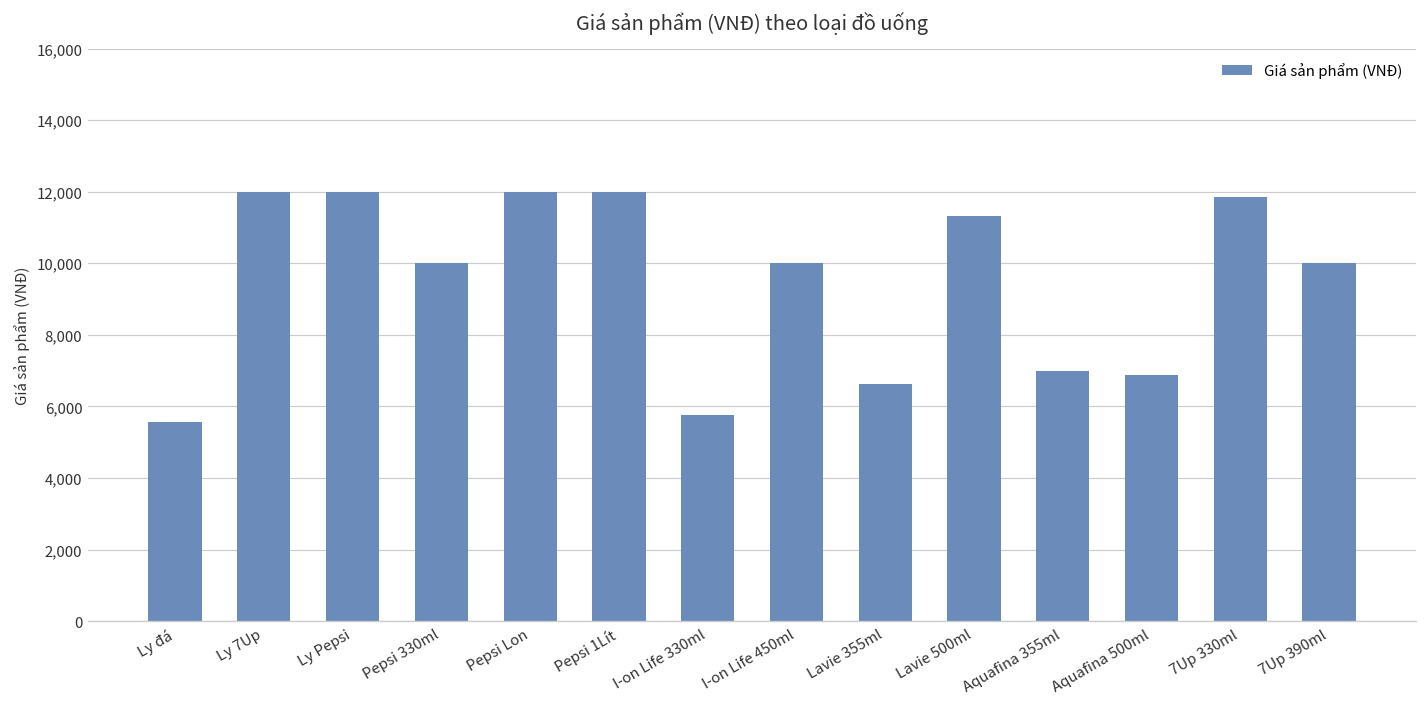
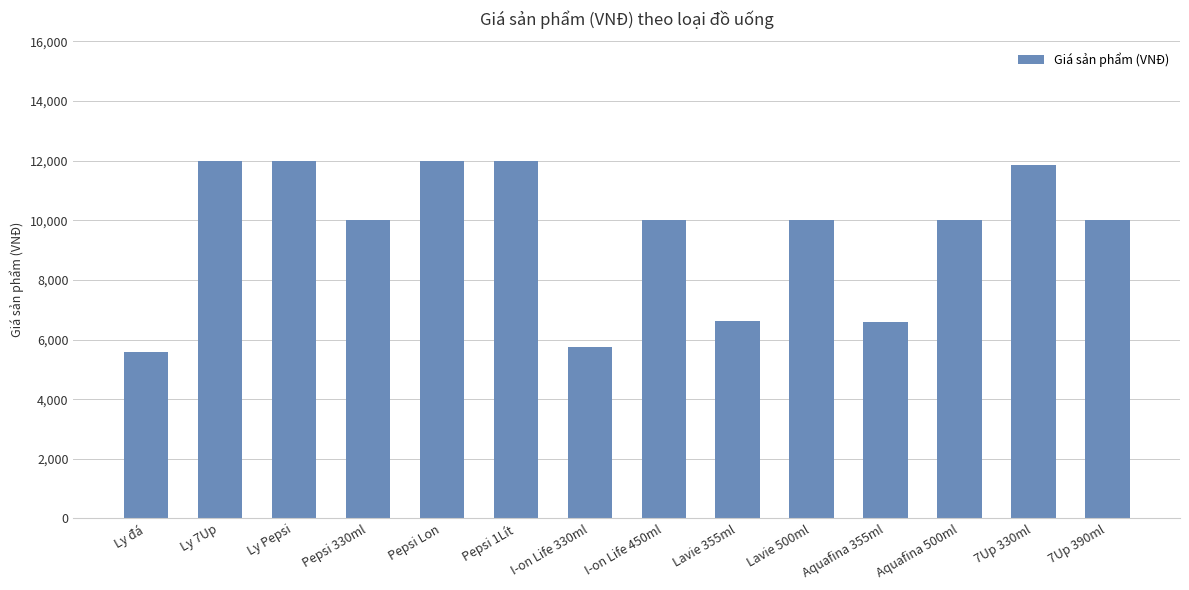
  {
    "Ly đá": "5,600",
    "Ly 7Up": "12,000",
    "Ly Pepsi": "12,000",
    "Pepsi 330ml": "10,000",
    "Pepsi Lon": "12,000",
    "Pepsi 1Lít": "12,000",
    "I-on Life 330ml": "5,800",
    "I-on Life 450ml": "10,000",
    "Lavie 355ml": "6,600",
-   "Lavie 500ml": "11,300",
-   "Aquafina 355ml": "7,000",
-   "Aquafina 500ml": "6,900",
+   "Lavie 500ml": "10,000",
+   "Aquafina 355ml": "6,600",
+   "Aquafina 500ml": "10,000",
    "7Up 330ml": "11,900",
    "7Up 390ml": "10,000"
  }
